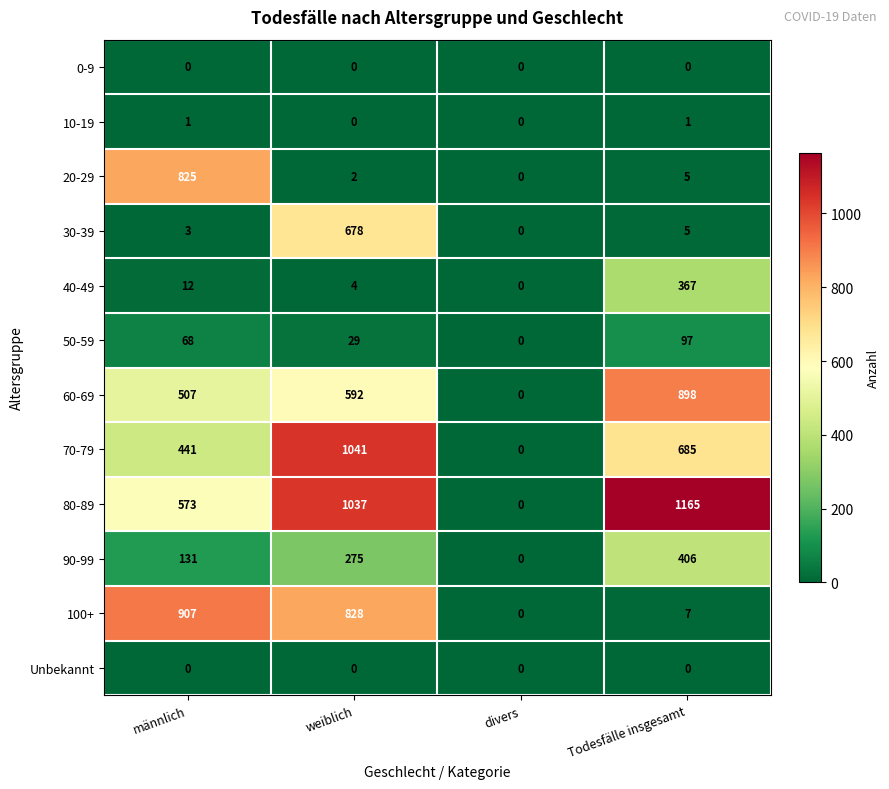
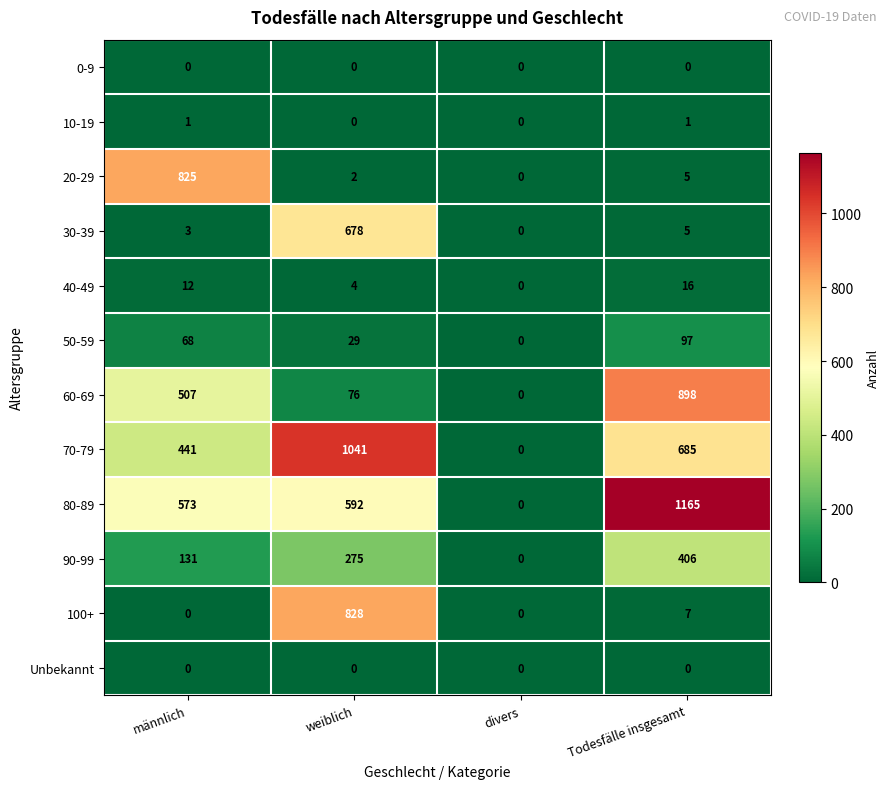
  {
    "0-9": {
      "männlich": 0,
      "weiblich": 0,
      "divers": 0,
      "Todesfälle insgesamt": 0
    },
    "10-19": {
      "männlich": 1,
      "weiblich": 0,
      "divers": 0,
      "Todesfälle insgesamt": 1
    },
    "20-29": {
      "männlich": 825,
      "weiblich": 2,
      "divers": 0,
      "Todesfälle insgesamt": 5
    },
    "30-39": {
      "männlich": 3,
      "weiblich": 678,
      "divers": 0,
      "Todesfälle insgesamt": 5
    },
    "40-49": {
      "männlich": 12,
      "weiblich": 4,
      "divers": 0,
-     "Todesfälle insgesamt": 367
+     "Todesfälle insgesamt": 16
    },
    "50-59": {
      "männlich": 68,
      "weiblich": 29,
      "divers": 0,
      "Todesfälle insgesamt": 97
    },
    "60-69": {
      "männlich": 507,
-     "weiblich": 592,
+     "weiblich": 76,
      "divers": 0,
      "Todesfälle insgesamt": 898
    },
    "70-79": {
      "männlich": 441,
      "weiblich": 1041,
      "divers": 0,
      "Todesfälle insgesamt": 685
    },
    "80-89": {
      "männlich": 573,
-     "weiblich": 1037,
+     "weiblich": 592,
      "divers": 0,
      "Todesfälle insgesamt": 1165
    },
    "90-99": {
      "männlich": 131,
      "weiblich": 275,
      "divers": 0,
      "Todesfälle insgesamt": 406
    },
    "100+": {
-     "männlich": 907,
+     "männlich": 0,
      "weiblich": 828,
      "divers": 0,
      "Todesfälle insgesamt": 7
    },
    "Unbekannt": {
      "männlich": 0,
      "weiblich": 0,
      "divers": 0,
      "Todesfälle insgesamt": 0
    }
  }
